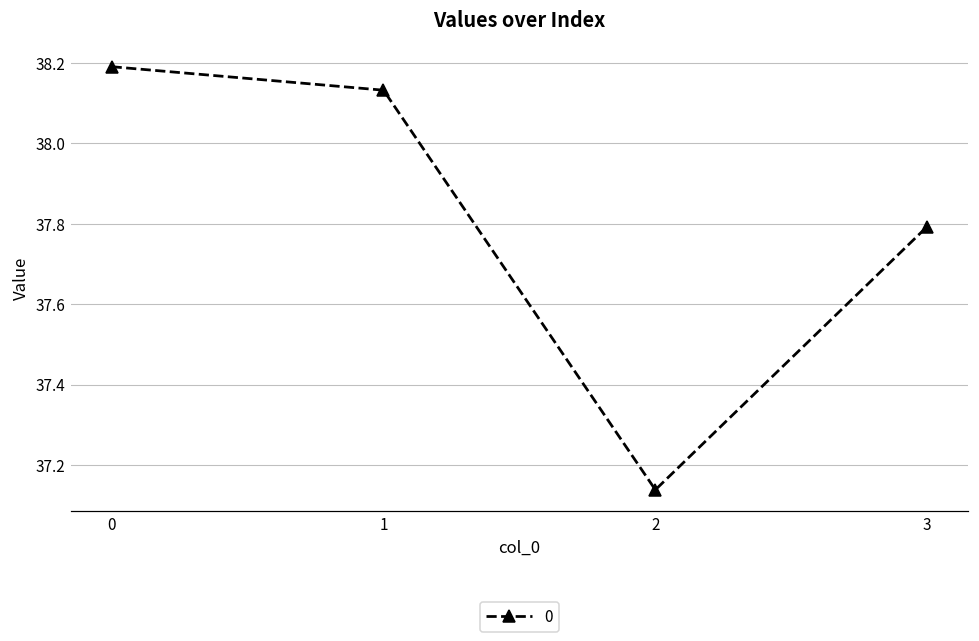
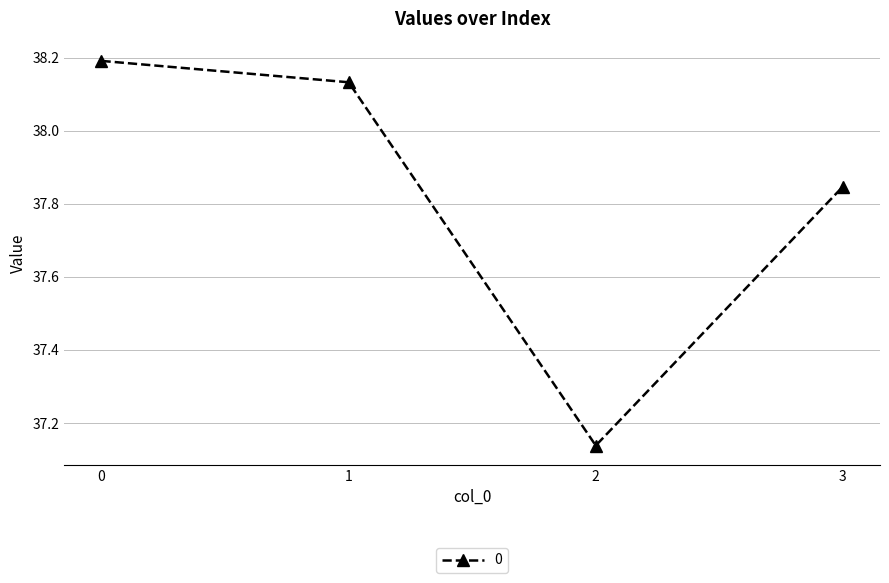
  {
    "0": 38.19,
    "1": 38.13,
    "2": 37.14,
-   "3": 37.79
+   "3": 37.85
  }
